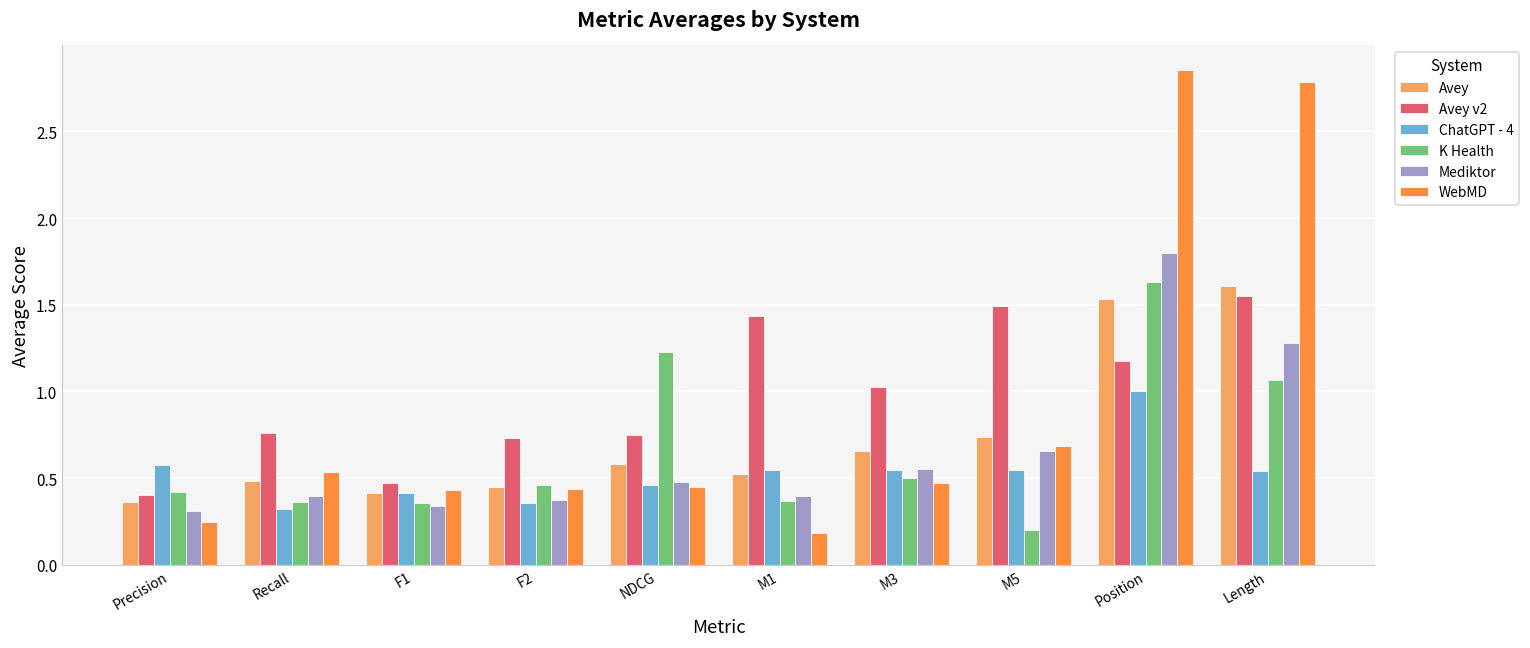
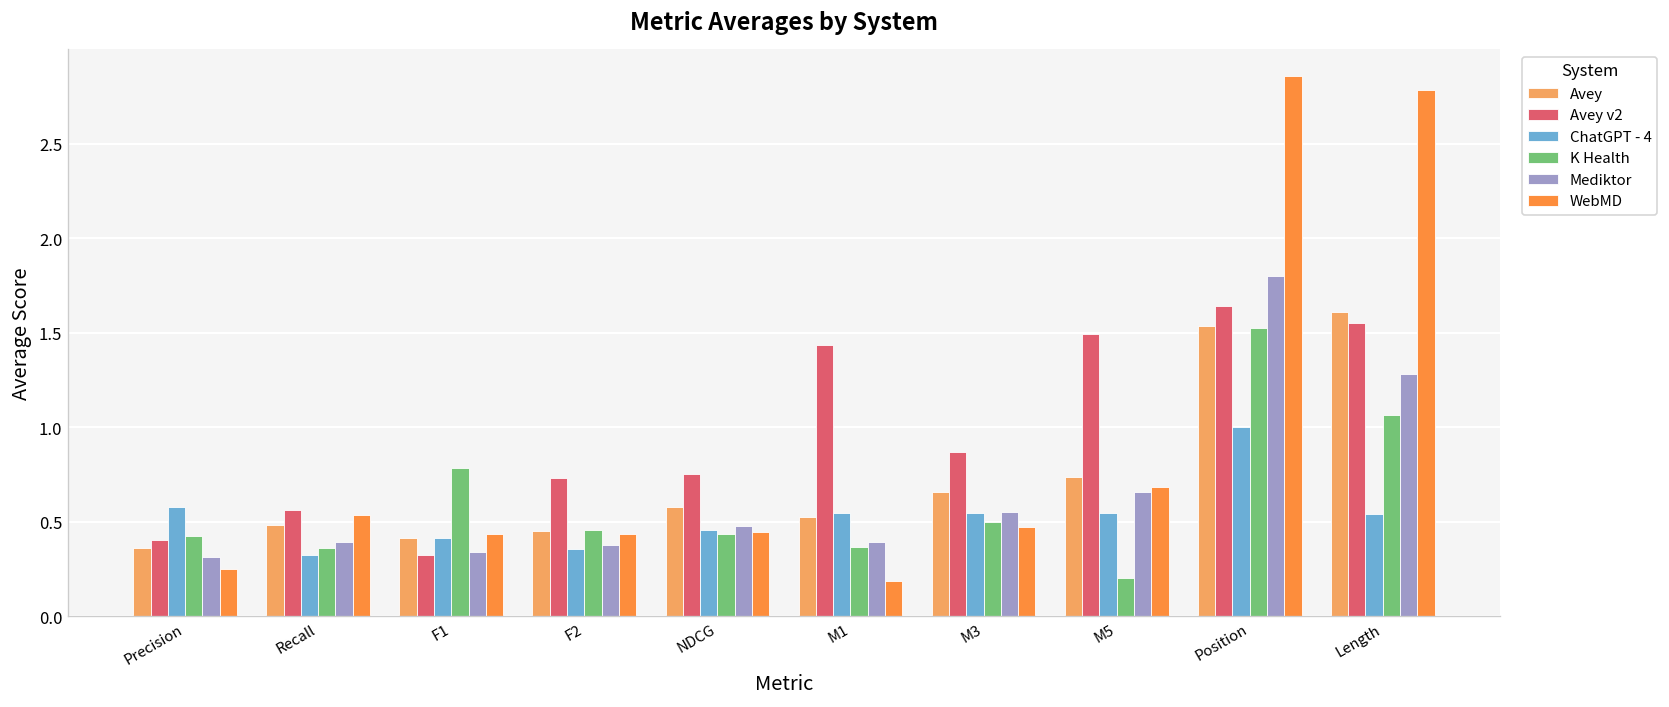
  {
    "Avey v2": {
      "Precision": 0.40,
-     "Recall": 0.76,
-     "F1": 0.47,
+     "Recall": 0.56,
+     "F1": 0.33,
      "F2": 0.73,
      "NDCG": 0.75,
      "M1": 1.44,
-     "M3": 1.03,
+     "M3": 0.87,
      "M5": 1.49,
-     "Position": 1.18,
+     "Position": 1.64,
      "Length": 1.55
    },
    "K Health": {
      "Precision": 0.42,
      "Recall": 0.36,
-     "F1": 0.36,
+     "F1": 0.79,
      "F2": 0.46,
-     "NDCG": 1.23,
+     "NDCG": 0.44,
      "M1": 0.37,
      "M3": 0.50,
      "M5": 0.20,
-     "Position": 1.63,
+     "Position": 1.52,
      "Length": 1.07
    }
  }
